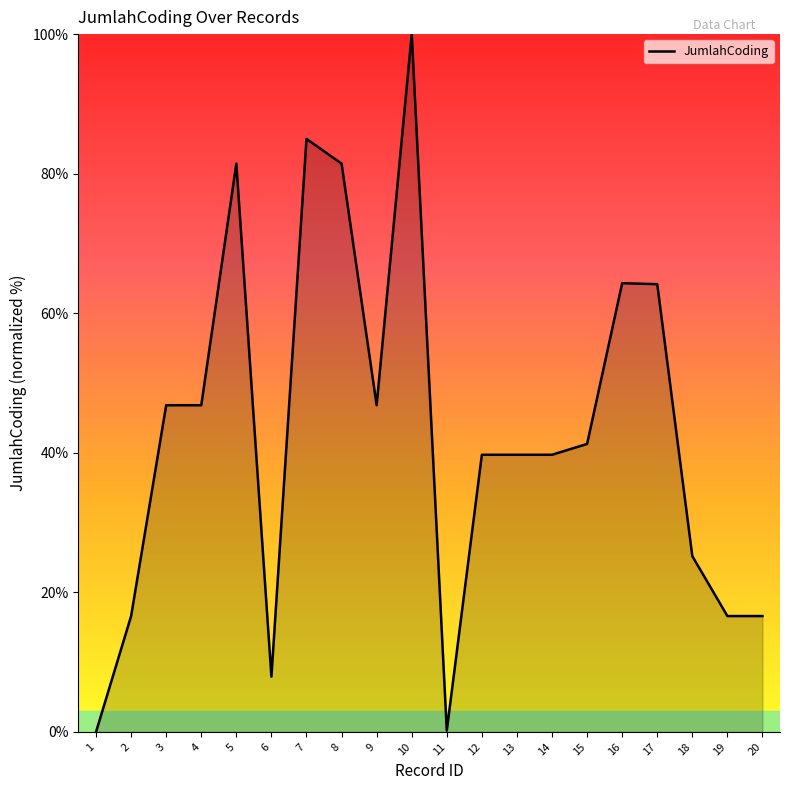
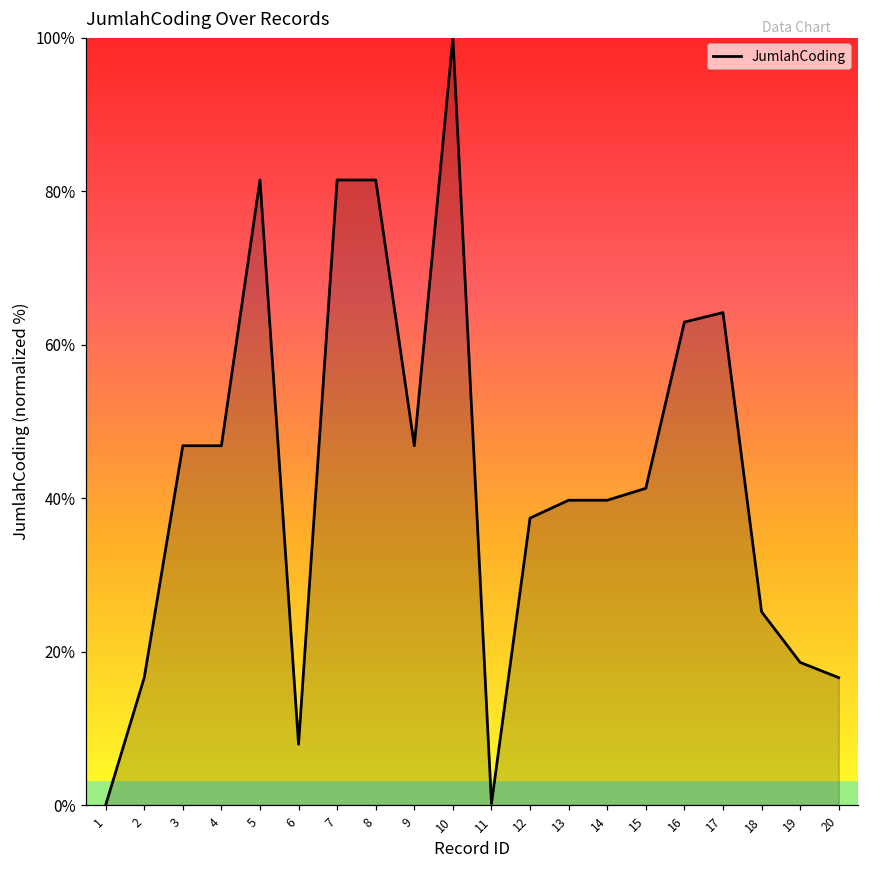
  {
    "2": "17%",
    "3": "47%",
    "4": "47%",
    "5": "81%",
    "6": "8%",
-   "7": "85%",
+   "7": "81%",
    "8": "81%",
    "9": "47%",
    "10": "100%",
-   "12": "40%",
+   "12": "37%",
    "13": "40%",
    "14": "40%",
    "15": "41%",
-   "16": "64%",
+   "16": "63%",
    "17": "64%",
    "18": "25%",
-   "19": "17%",
+   "19": "19%",
    "20": "17%"
  }
